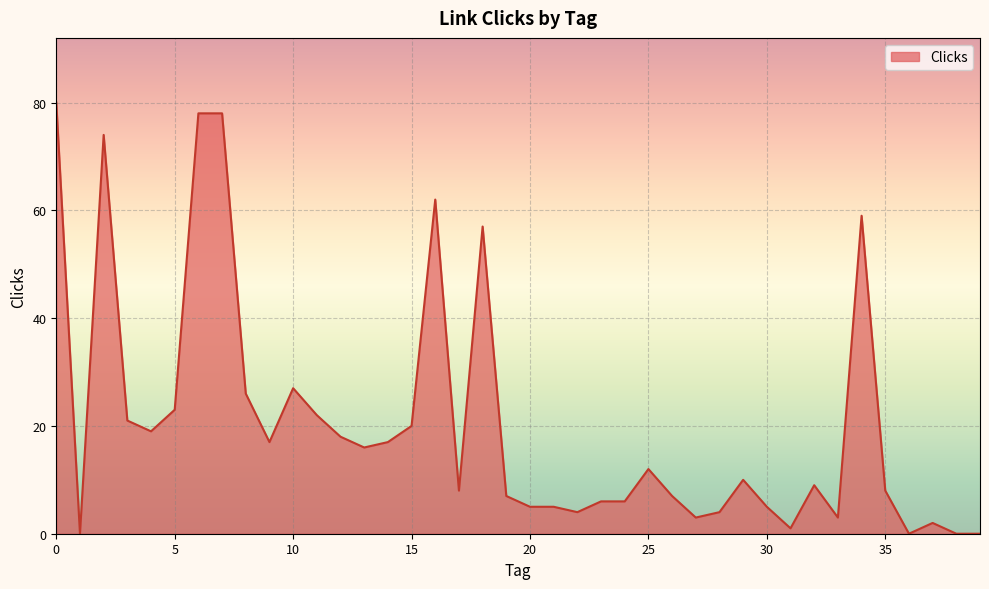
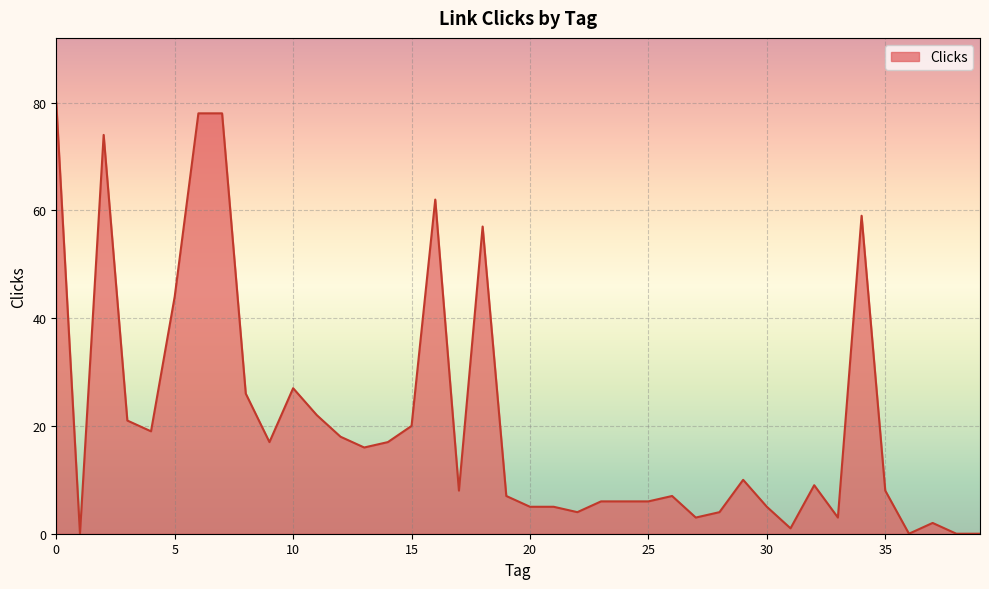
  {
    "0": 80,
-   "5": 23,
+   "5": 44,
    "10": 27,
    "15": 20,
    "20": 5,
-   "25": 12,
+   "25": 6,
    "30": 5,
    "35": 8
  }
